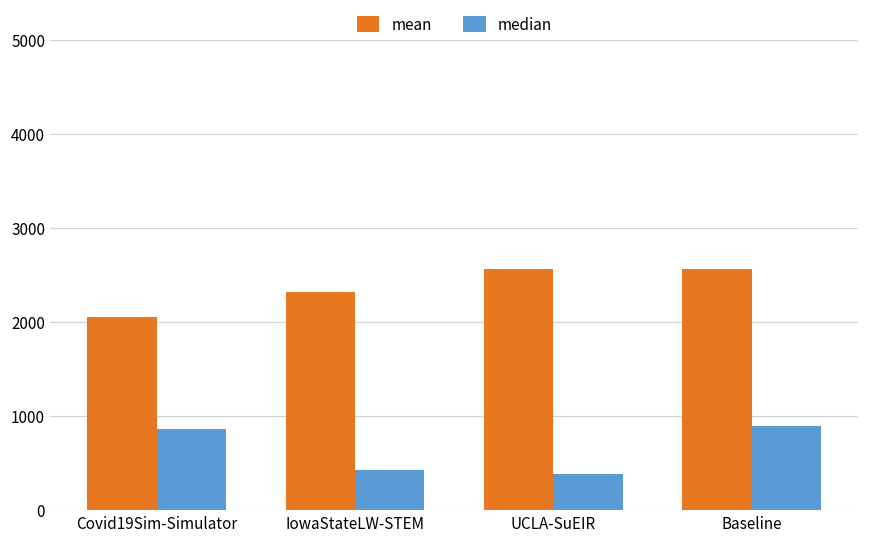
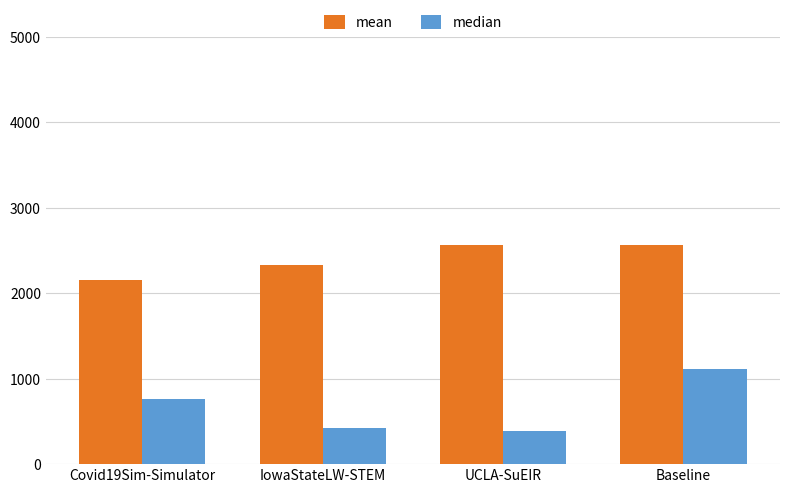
  {
    "mean": {
-     "Covid19Sim-Simulator": 2100,
+     "Covid19Sim-Simulator": 2200,
      "IowaStateLW-STEM": 2300,
      "UCLA-SuEIR": 2600,
      "Baseline": 2600
    },
    "median": {
-     "Covid19Sim-Simulator": 900,
+     "Covid19Sim-Simulator": 800,
      "IowaStateLW-STEM": 400,
      "UCLA-SuEIR": 400,
-     "Baseline": 900
+     "Baseline": 1100
    }
  }
